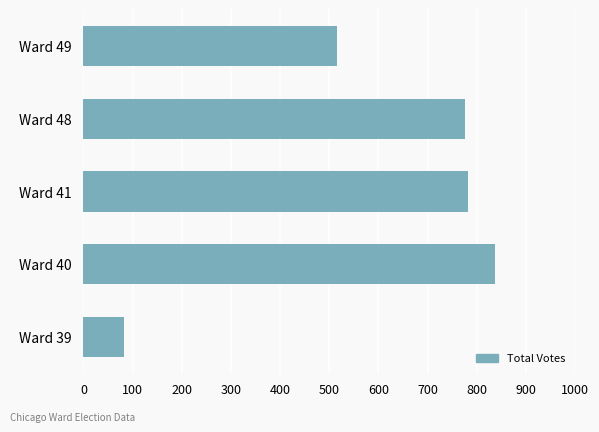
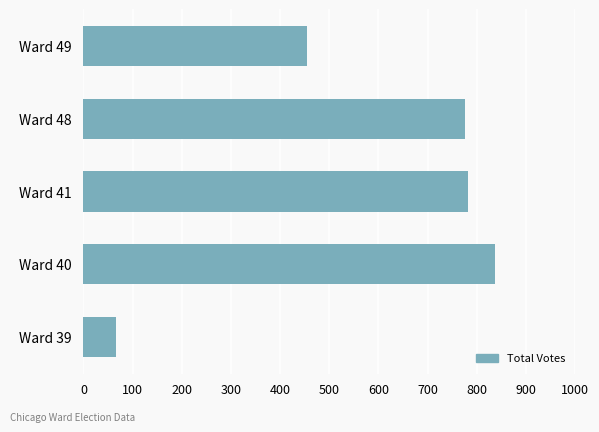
  {
-   "Ward 49": 520,
+   "Ward 49": 450,
    "Ward 48": 780,
    "Ward 41": 780,
    "Ward 40": 840,
-   "Ward 39": 80
+   "Ward 39": 70
  }
